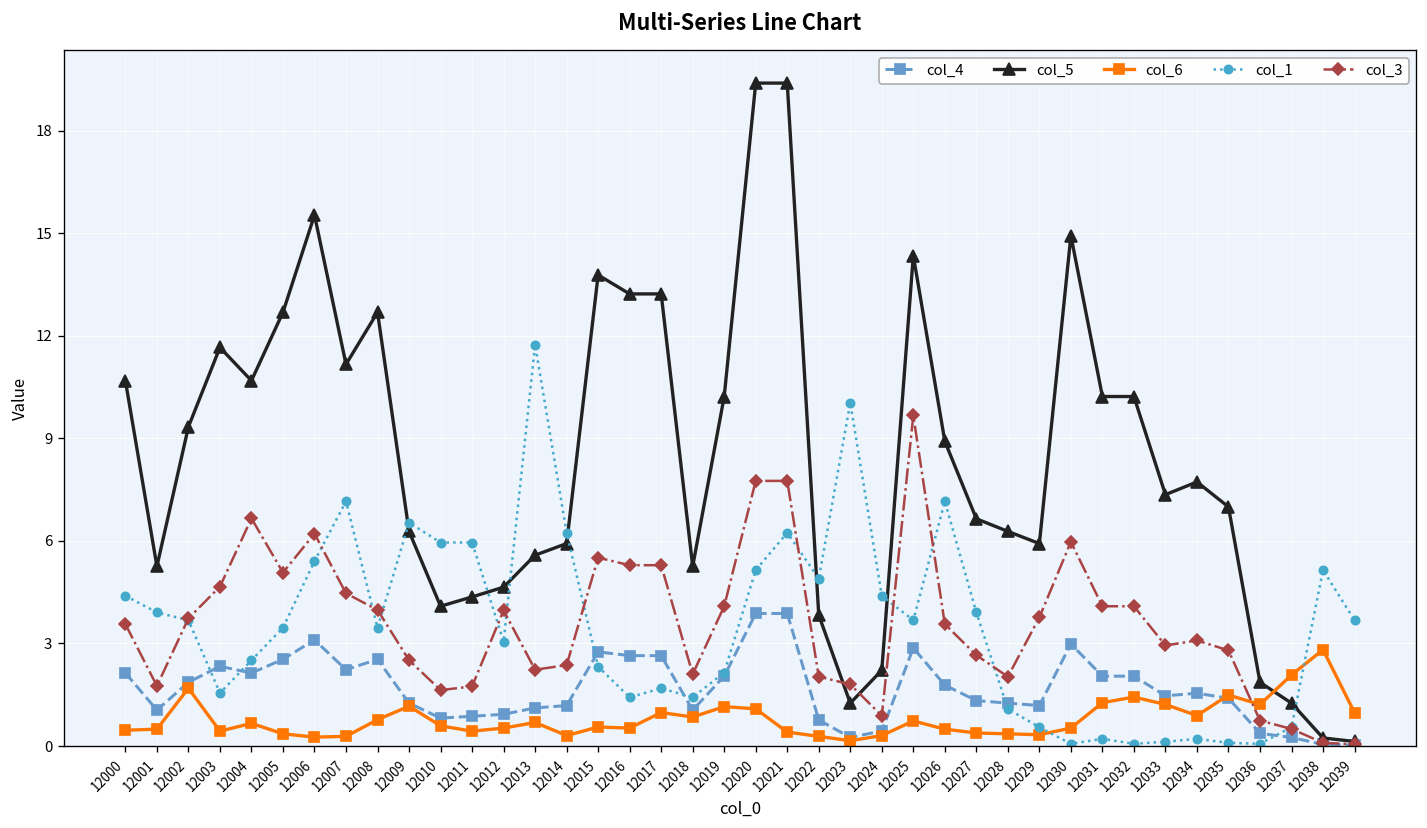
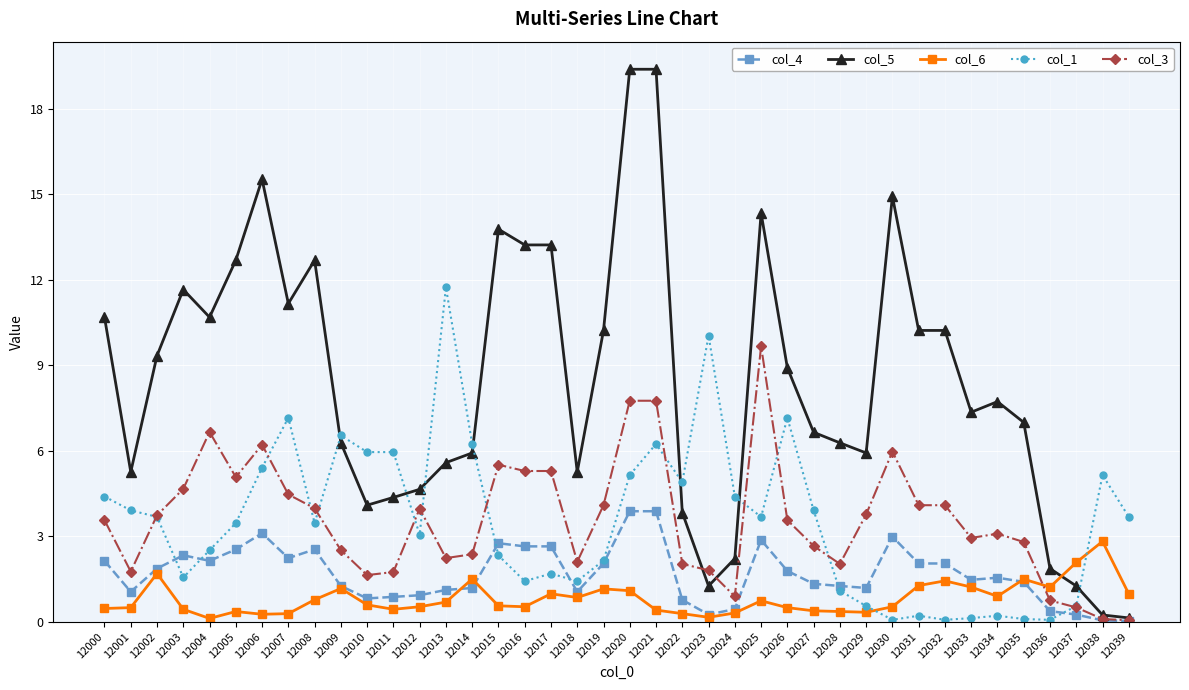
  {
    "col_5": {
      "12000": 10.7,
      "12001": 5.3,
      "12002": 9.3,
      "12003": 11.7,
      "12004": 10.7,
      "12005": 12.7,
      "12006": 15.5,
      "12007": 11.2,
      "12008": 12.7,
      "12009": 6.3,
      "12010": 4.1,
      "12011": 4.4,
      "12012": 4.6,
      "12013": 5.6,
      "12014": 5.9,
      "12015": 13.8,
      "12016": 13.2,
      "12017": 13.2,
      "12018": 5.3,
      "12019": 10.2,
      "12020": 19.4,
      "12021": 19.4,
      "12022": 3.8,
      "12023": 1.3,
      "12024": 2.2,
      "12025": 14.3,
      "12026": 8.9,
      "12027": 6.6,
      "12028": 6.3,
      "12029": 5.9,
      "12030": 14.9,
      "12031": 10.2,
      "12032": 10.2,
      "12033": 7.4,
      "12034": 7.7,
      "12035": 7.0,
      "12036": 1.9,
      "12037": 1.3,
      "12038": 0.2
    },
    "col_6": {
      "12000": 0.5,
      "12001": 0.5,
      "12002": 1.7,
      "12003": 0.4,
-     "12004": 0.7,
+     "12004": 0.1,
      "12005": 0.4,
      "12006": 0.3,
      "12007": 0.3,
      "12008": 0.8,
      "12010": 0.6,
      "12011": 0.4,
      "12012": 0.5,
      "12013": 0.7,
-     "12014": 0.3,
+     "12014": 1.5,
      "12015": 0.6,
      "12016": 0.5,
      "12017": 1.0,
      "12018": 0.9,
      "12019": 1.2,
      "12020": 1.1,
      "12021": 0.4,
      "12022": 0.3,
      "12023": 0.2,
      "12024": 0.3,
      "12025": 0.7,
      "12026": 0.5,
      "12027": 0.4,
      "12028": 0.4,
      "12029": 0.3,
      "12030": 0.5,
      "12031": 1.3,
      "12032": 1.4,
      "12033": 1.2,
      "12034": 0.9,
      "12035": 1.5,
      "12036": 1.2,
      "12037": 2.1,
      "12038": 2.8,
      "12039": 1.0
    },
    "col_3": {
      "12000": 3.6,
      "12001": 1.8,
      "12003": 4.7,
      "12004": 6.7,
      "12005": 5.1,
      "12006": 6.2,
      "12007": 4.5,
      "12008": 4.0,
      "12009": 2.5,
      "12010": 1.6,
      "12011": 1.7,
      "12012": 4.0,
      "12013": 2.2,
      "12014": 2.4,
      "12015": 5.5,
      "12016": 5.3,
      "12017": 5.3,
      "12018": 2.1,
      "12019": 4.1,
      "12020": 7.8,
      "12021": 7.8,
      "12022": 2.0,
      "12023": 1.8,
      "12024": 0.9,
      "12025": 9.7,
      "12026": 3.6,
      "12027": 2.7,
      "12028": 2.0,
      "12029": 3.8,
      "12030": 6.0,
      "12031": 4.1,
      "12032": 4.1,
      "12033": 2.9,
      "12034": 3.1,
      "12035": 2.8,
      "12036": 0.7
    }
  }
